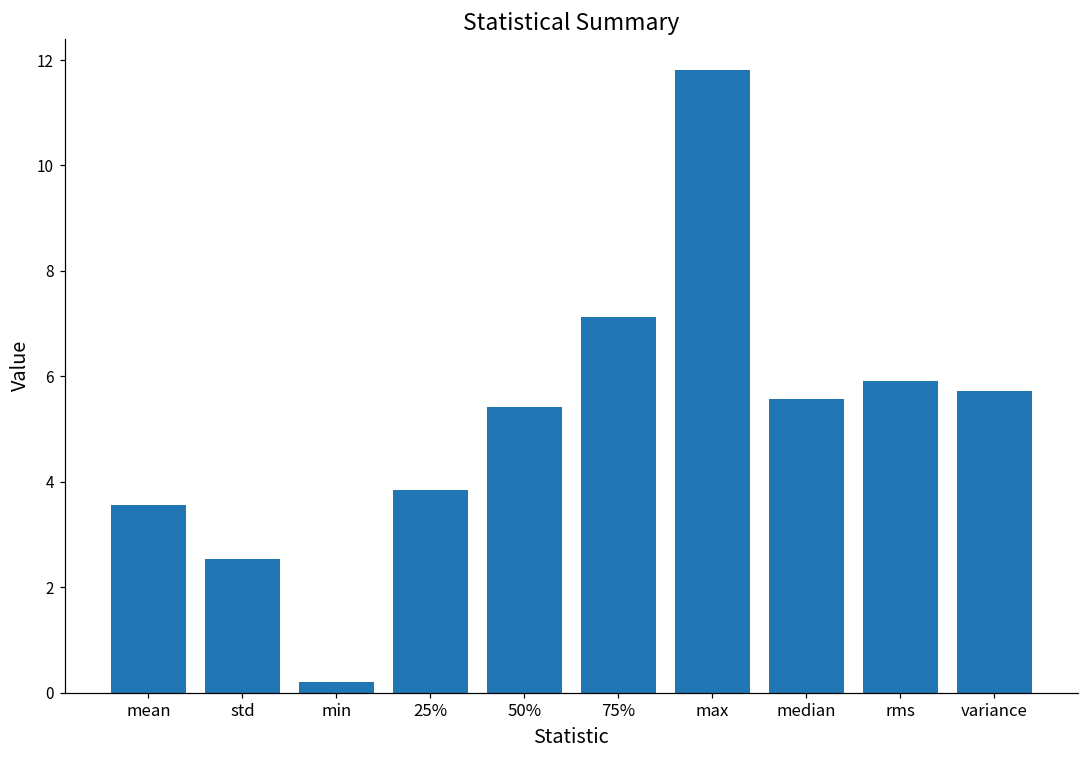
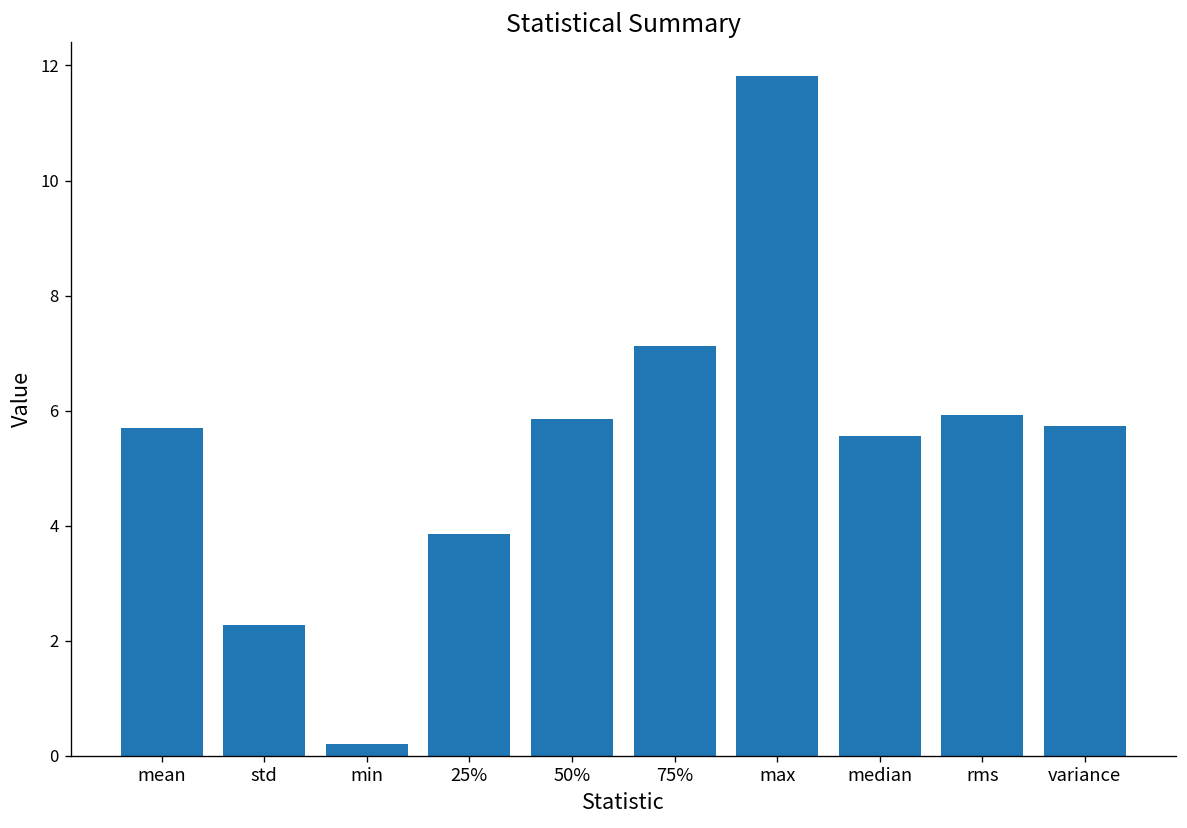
  {
-   "mean": 3.6,
-   "std": 2.5,
+   "mean": 5.7,
+   "std": 2.3,
    "min": 0.2,
    "25%": 3.8,
-   "50%": 5.4,
+   "50%": 5.9,
    "75%": 7.1,
    "max": 11.8,
    "median": 5.6,
    "rms": 5.9,
    "variance": 5.7
  }
